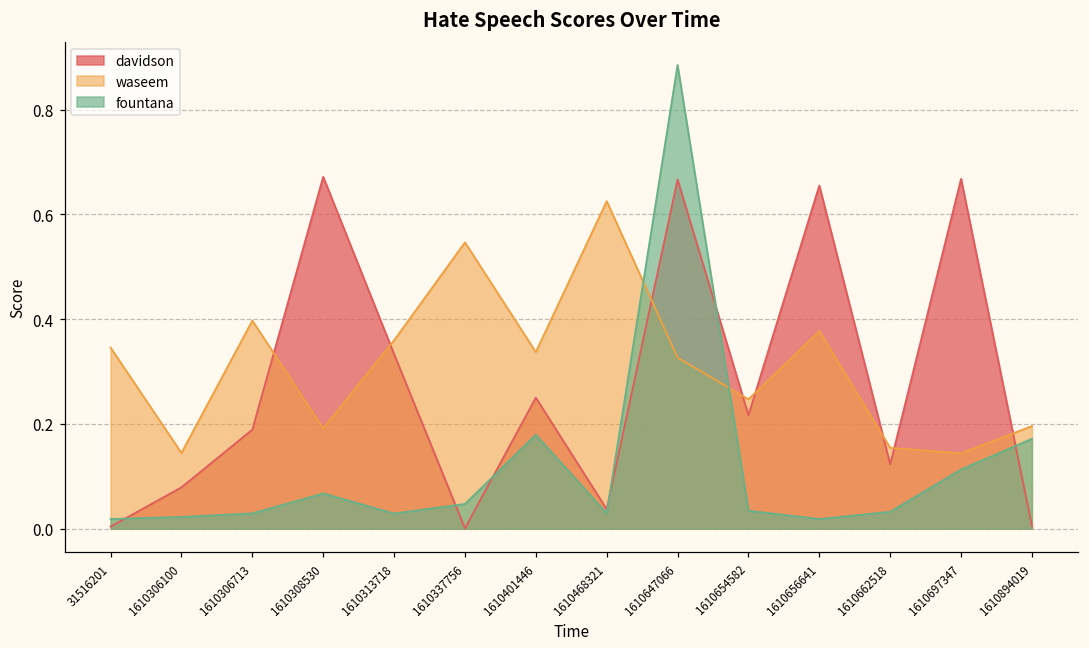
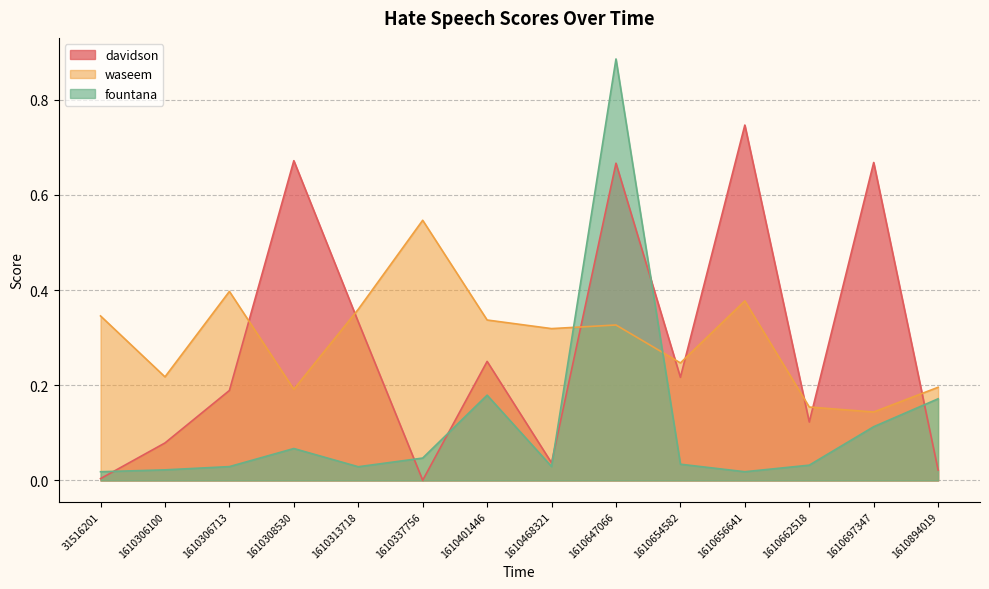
  {
    "davidson": {
      "31516201": 0.00,
      "1610306100": 0.08,
      "1610306713": 0.19,
      "1610308530": 0.67,
      "1610313718": 0.33,
      "1610337756": 0.00,
      "1610401446": 0.25,
      "1610468321": 0.04,
      "1610647066": 0.67,
      "1610654582": 0.22,
-     "1610656641": 0.66,
+     "1610656641": 0.75,
      "1610662518": 0.12,
      "1610697347": 0.67,
-     "1610894019": 0.00
+     "1610894019": 0.02
    },
    "waseem": {
      "31516201": 0.35,
-     "1610306100": 0.14,
+     "1610306100": 0.22,
      "1610306713": 0.40,
      "1610308530": 0.19,
      "1610313718": 0.36,
      "1610337756": 0.55,
      "1610401446": 0.34,
-     "1610468321": 0.63,
+     "1610468321": 0.32,
      "1610647066": 0.33,
      "1610654582": 0.25,
      "1610656641": 0.38,
      "1610662518": 0.15,
      "1610697347": 0.14,
      "1610894019": 0.20
    },
    "fountana": {
      "31516201": 0.02,
      "1610306100": 0.02,
      "1610306713": 0.03,
      "1610308530": 0.07,
      "1610313718": 0.03,
      "1610337756": 0.05,
      "1610401446": 0.18,
      "1610468321": 0.03,
      "1610647066": 0.89,
      "1610654582": 0.03,
      "1610656641": 0.02,
      "1610662518": 0.03,
      "1610697347": 0.11,
      "1610894019": 0.17
    }
  }
